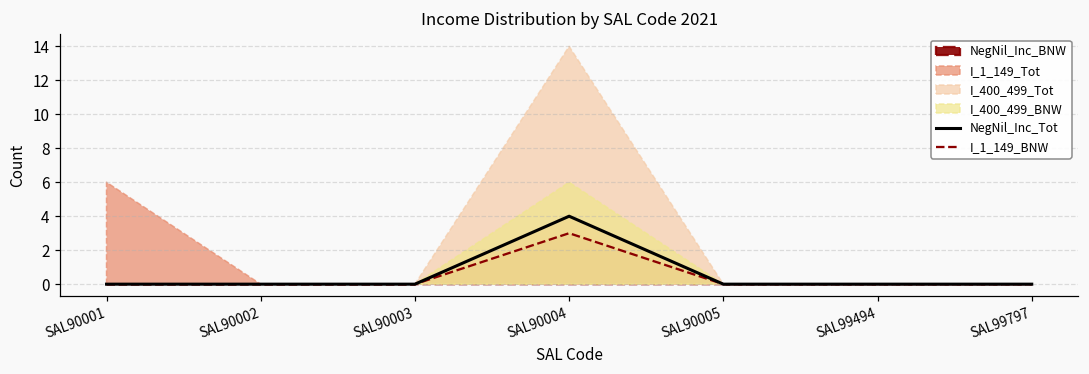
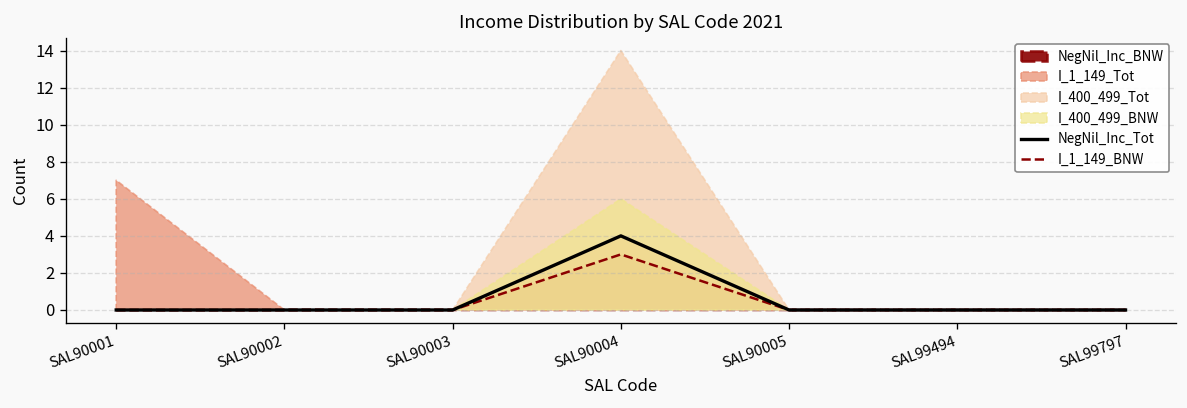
  {
    "NegNil_Inc_BNW": {
      "SAL90004": 3
    },
    "I_1_149_Tot": {
-     "SAL90001": 6
+     "SAL90001": 7
    }
  }
